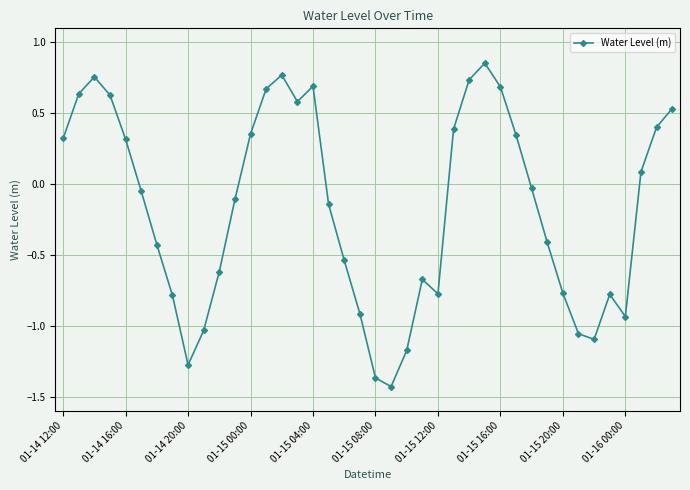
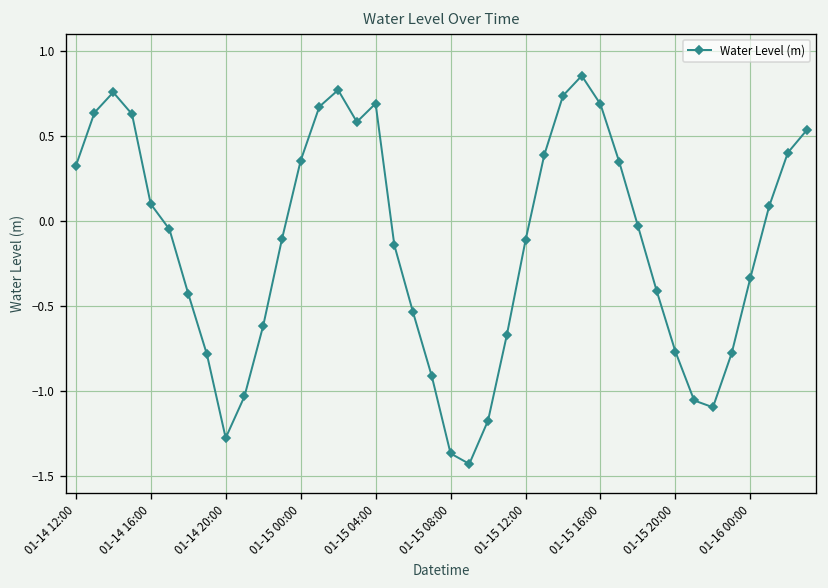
  {
    "01-14 12:00": 0.32,
-   "01-14 16:00": 0.32,
+   "01-14 16:00": 0.10,
    "01-14 20:00": -1.28,
    "01-15 00:00": 0.35,
    "01-15 04:00": 0.69,
    "01-15 08:00": -1.37,
-   "01-15 12:00": -0.77,
+   "01-15 12:00": -0.11,
    "01-15 16:00": 0.69,
    "01-15 20:00": -0.77,
-   "01-16 00:00": -0.94
+   "01-16 00:00": -0.33
  }
